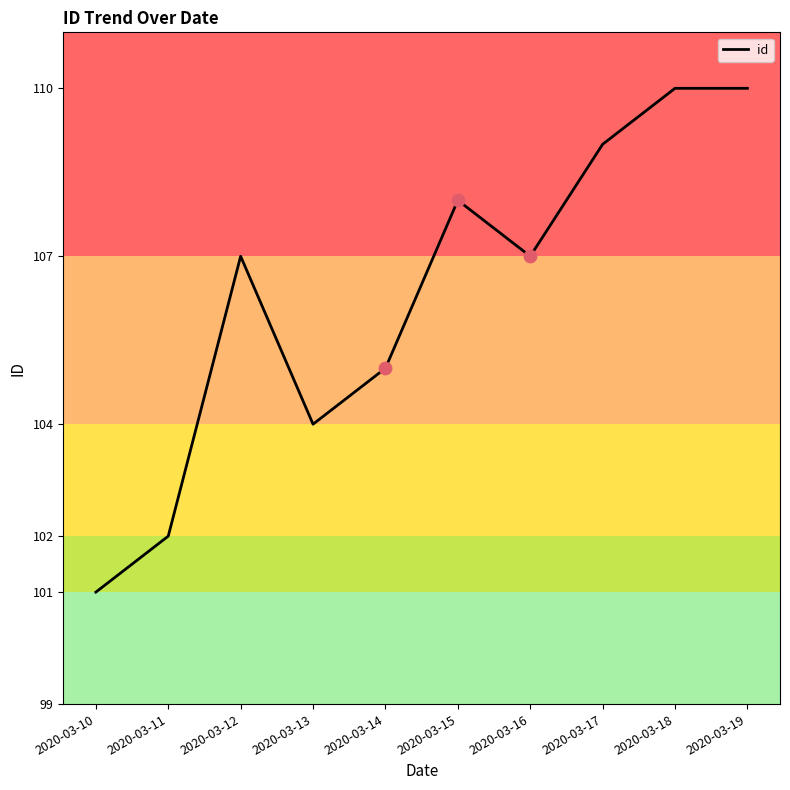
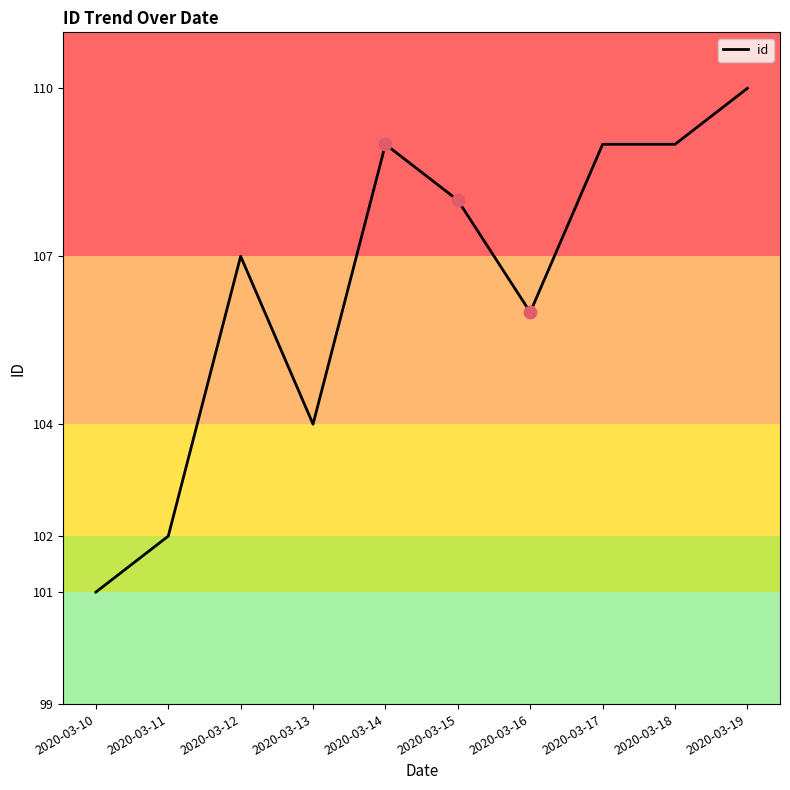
  {
    "id": {
      "2020-03-10": 101,
      "2020-03-11": 102,
      "2020-03-12": 107,
      "2020-03-13": 104,
-     "2020-03-14": 105,
-     "2020-03-16": 107,
+     "2020-03-14": 109,
+     "2020-03-16": 106,
      "2020-03-17": 109,
-     "2020-03-18": 110,
+     "2020-03-18": 109,
      "2020-03-19": 110
    }
  }
